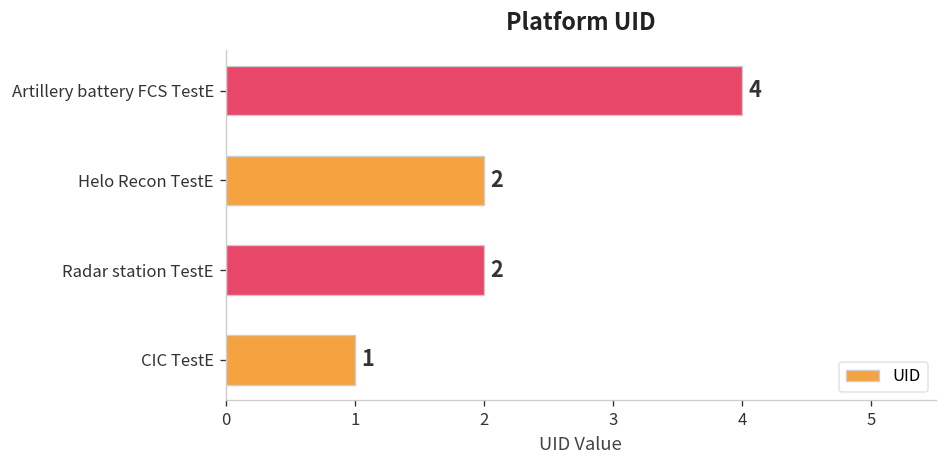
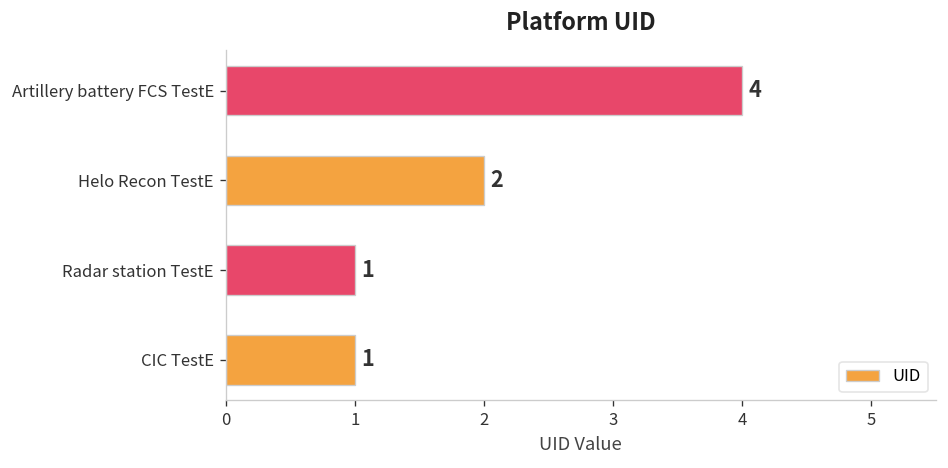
  {
    "Artillery battery FCS TestE": 4,
    "Helo Recon TestE": 2,
-   "Radar station TestE": 2,
+   "Radar station TestE": 1,
    "CIC TestE": 1
  }
